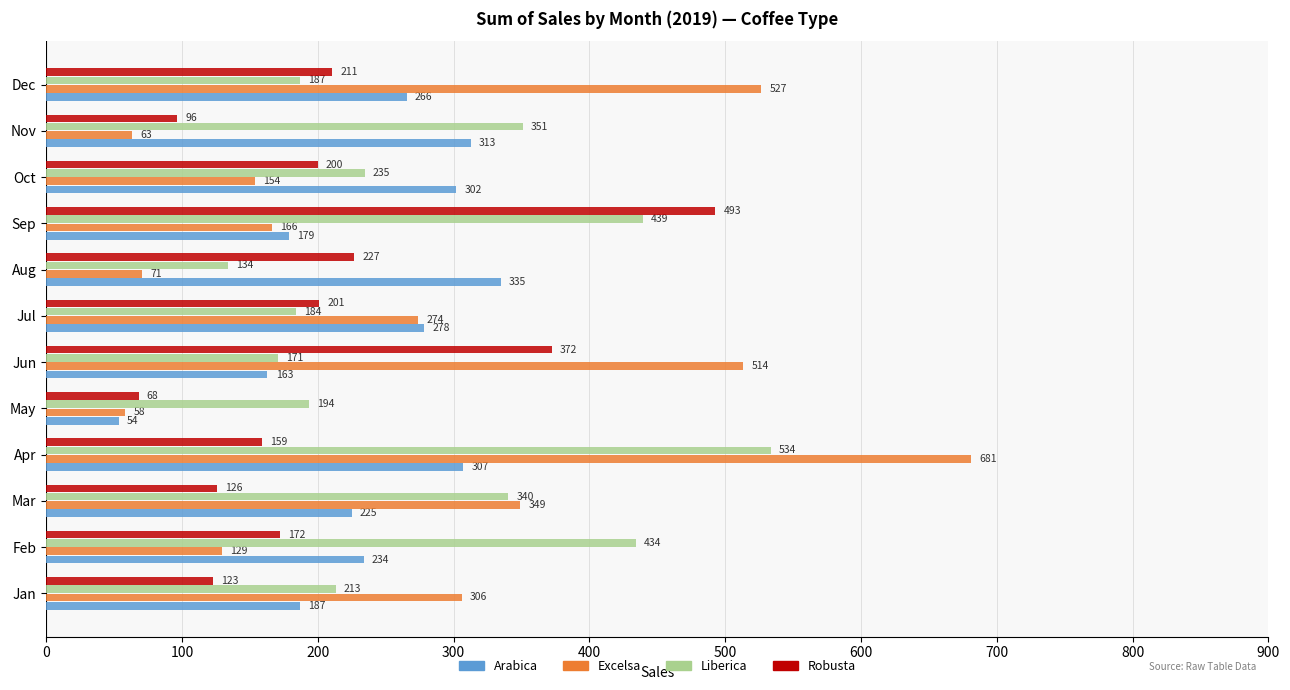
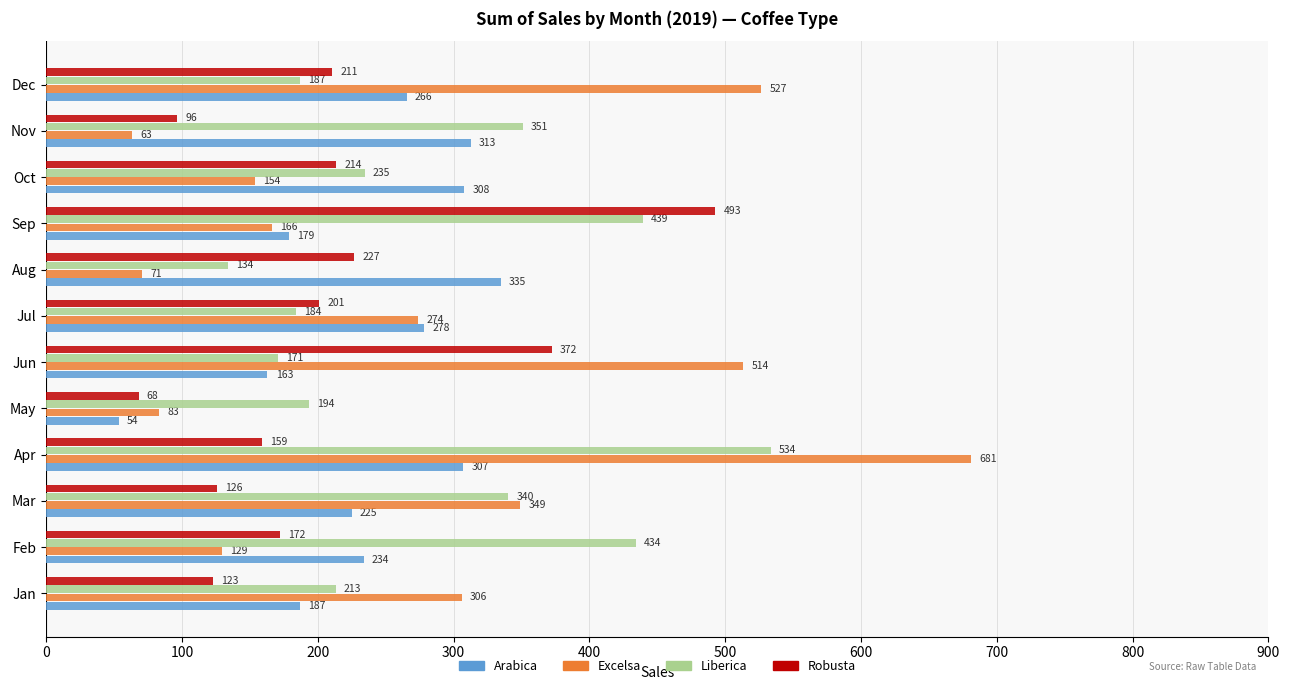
  {
    "Arabica": {
      "Dec": 266,
      "Nov": 313,
-     "Oct": 302,
+     "Oct": 308,
      "Sep": 179,
      "Aug": 335,
      "Jul": 278,
      "Jun": 163,
      "May": 54,
      "Apr": 307,
      "Mar": 225,
      "Feb": 234,
      "Jan": 187
    },
    "Excelsa": {
      "Dec": 527,
      "Nov": 63,
      "Oct": 154,
      "Sep": 166,
      "Aug": 71,
      "Jul": 274,
      "Jun": 514,
-     "May": 58,
+     "May": 83,
      "Apr": 681,
      "Mar": 349,
      "Feb": 129,
      "Jan": 306
    },
    "Liberica": {
      "Dec": 187,
      "Nov": 351,
      "Oct": 235,
      "Sep": 439,
      "Aug": 134,
      "Jul": 184,
      "Jun": 171,
      "May": 194,
      "Apr": 534,
      "Mar": 340,
      "Feb": 434,
      "Jan": 213
    },
    "Robusta": {
      "Dec": 211,
      "Nov": 96,
-     "Oct": 200,
+     "Oct": 214,
      "Sep": 493,
      "Aug": 227,
      "Jul": 201,
      "Jun": 372,
      "May": 68,
      "Apr": 159,
      "Mar": 126,
      "Feb": 172,
      "Jan": 123
    }
  }
